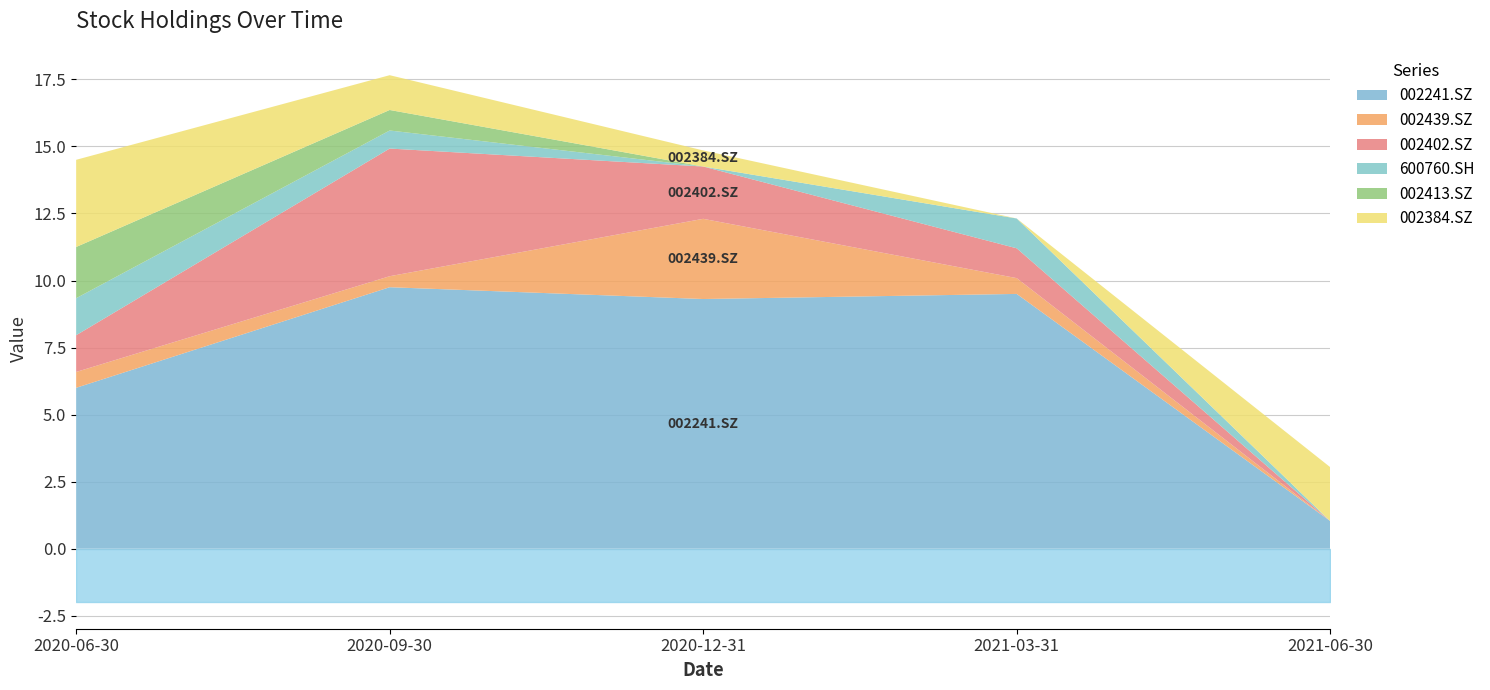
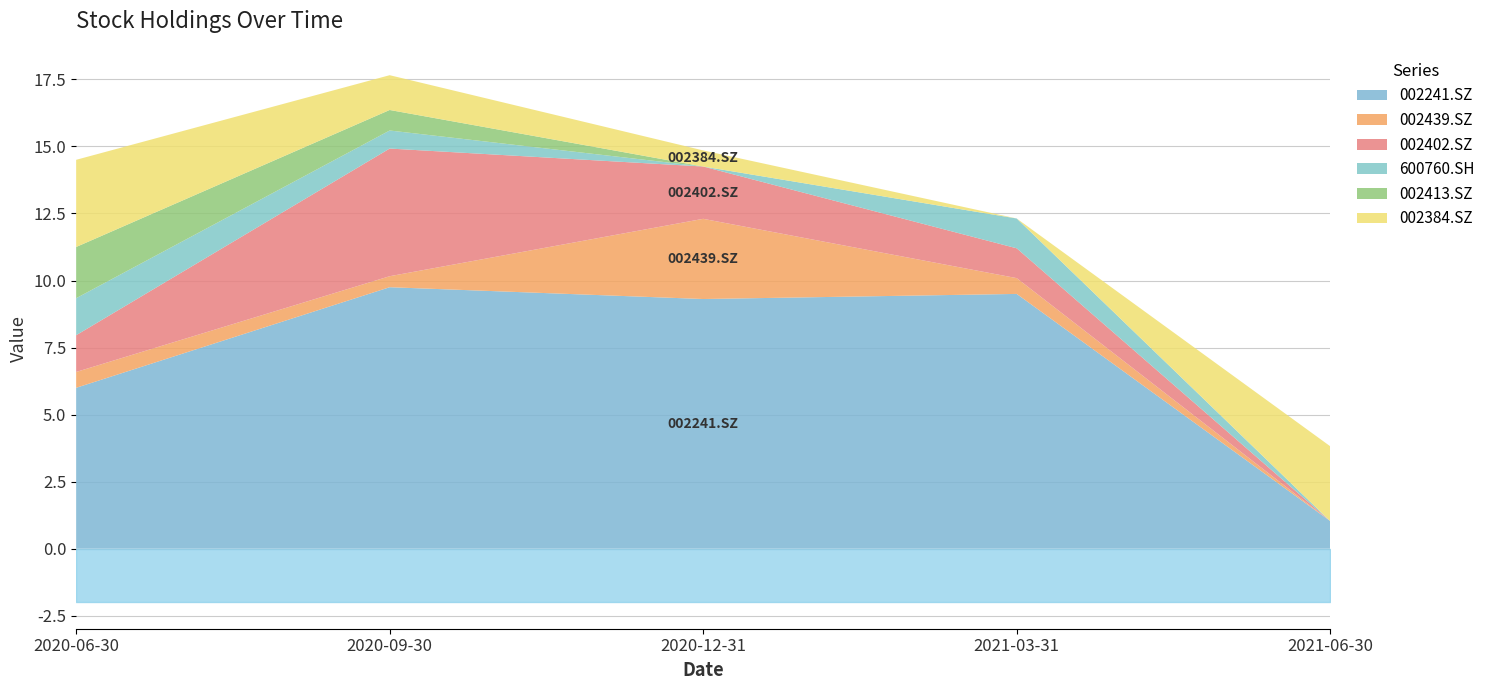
  {
    "002413.SZ": {
      "2020-06-30": 1.9,
      "2020-09-30": 0.8
    },
    "002384.SZ": {
      "2020-06-30": 3.3,
      "2020-09-30": 1.3,
-     "2021-06-30": 2.0
+     "2021-06-30": 2.8
    }
  }
